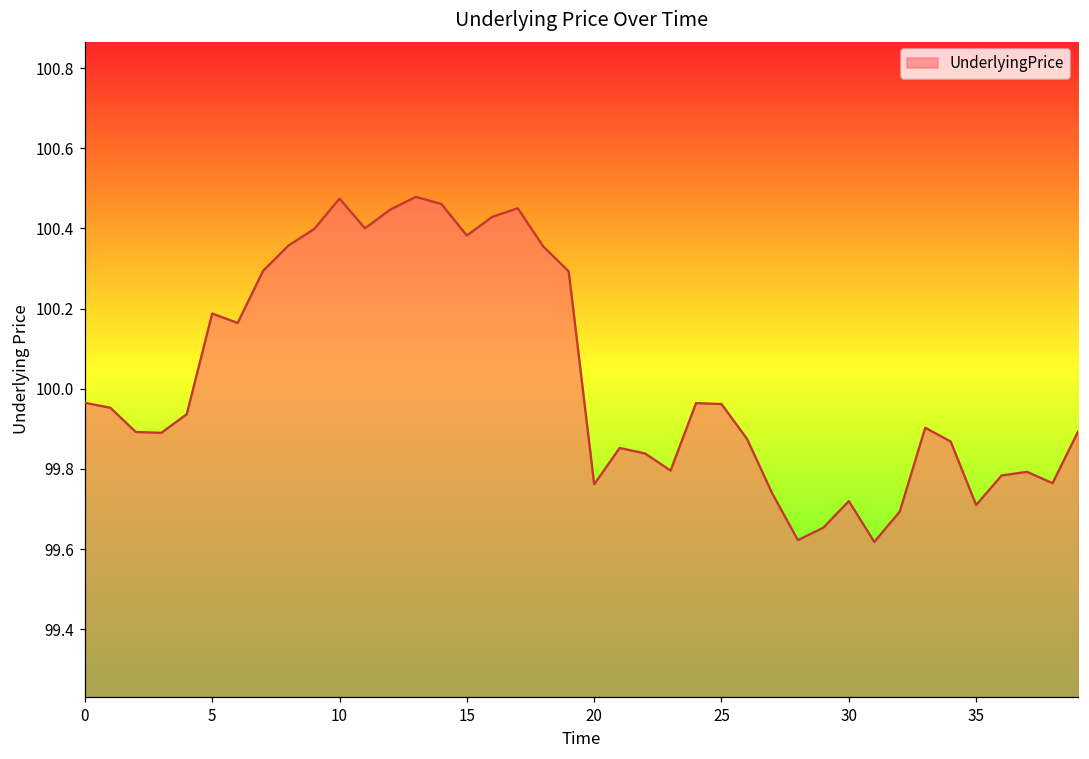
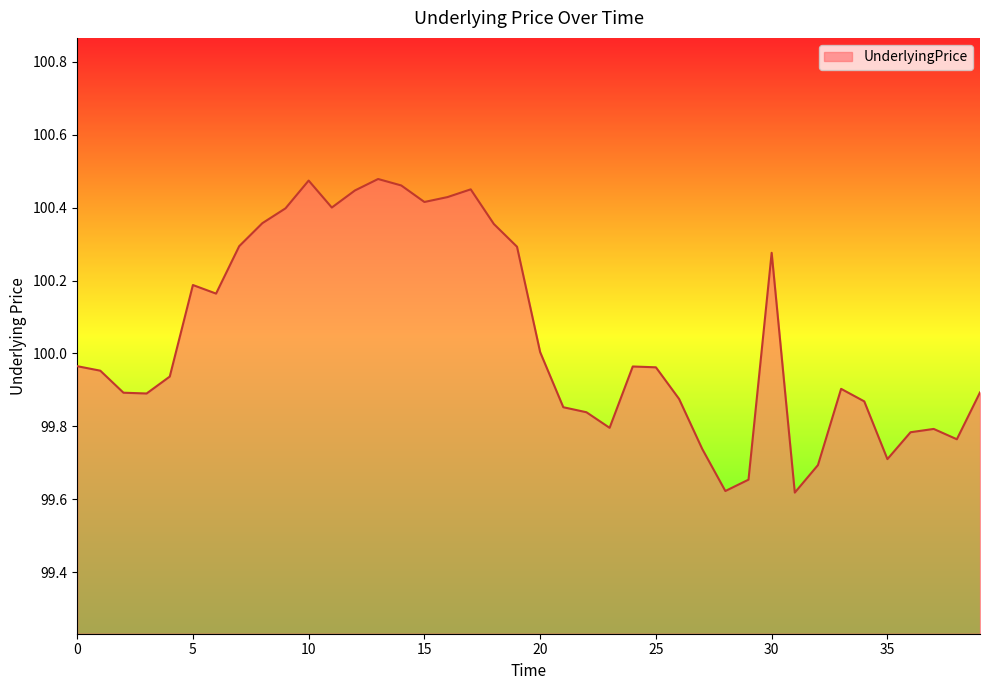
  {
    "0": 99.97,
    "5": 100.19,
    "10": 100.47,
-   "15": 100.38,
-   "20": 99.76,
+   "15": 100.42,
+   "20": 100.00,
    "25": 99.96,
-   "30": 99.72,
+   "30": 100.28,
    "35": 99.71
  }
